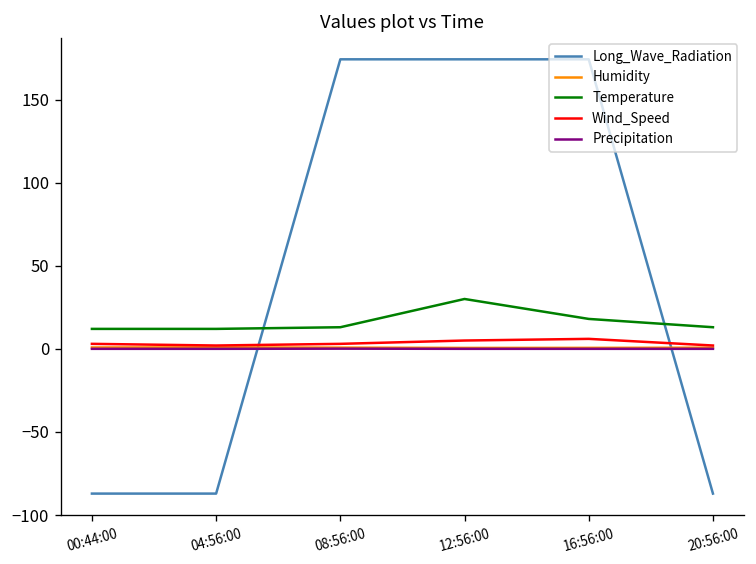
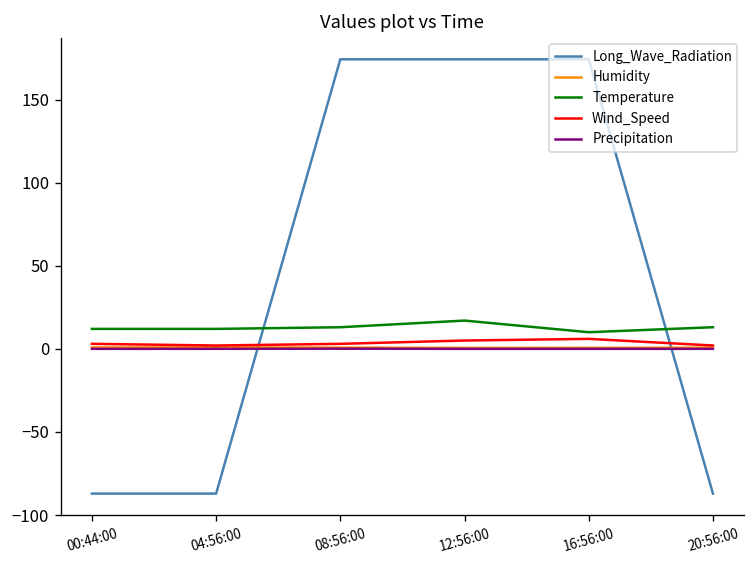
  {
    "Long_Wave_Radiation": {
      "00:44:00": -87,
      "04:56:00": -87,
      "08:56:00": 174,
      "12:56:00": 174,
      "20:56:00": -87
    },
    "Temperature": {
      "00:44:00": 12,
      "04:56:00": 12,
      "08:56:00": 13,
-     "12:56:00": 30,
-     "16:56:00": 18,
+     "12:56:00": 17,
+     "16:56:00": 10,
      "20:56:00": 13
    },
    "Wind_Speed": {
      "00:44:00": 3,
      "08:56:00": 3,
      "12:56:00": 5,
      "16:56:00": 6
    }
  }
